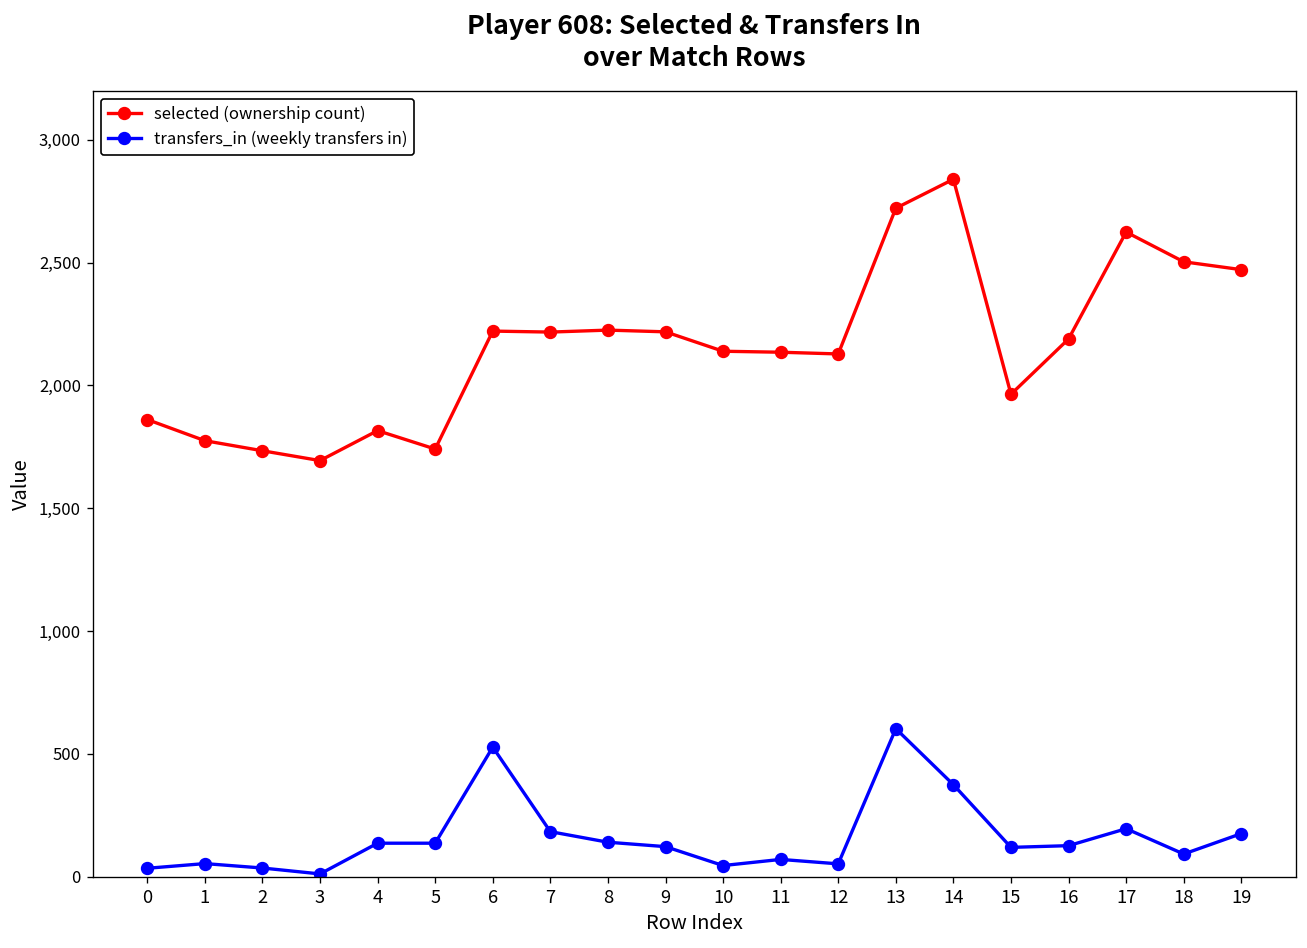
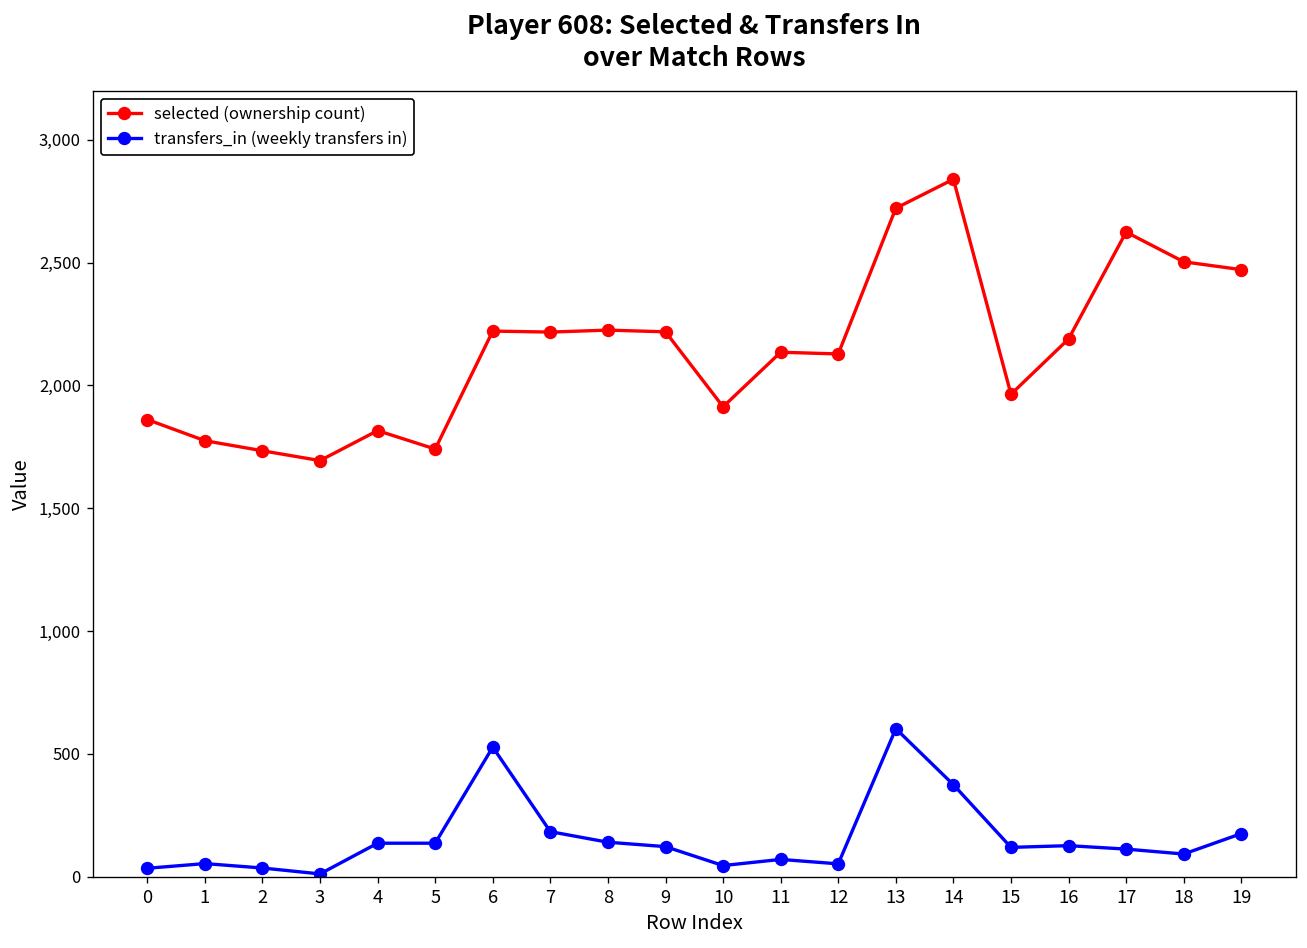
  {
    "selected (ownership count)": {
      "0": "1,860",
      "1": "1,780",
      "2": "1,730",
      "3": "1,690",
      "4": "1,820",
      "5": "1,740",
      "6": "2,220",
      "7": "2,220",
      "8": "2,230",
      "9": "2,220",
-     "10": "2,140",
+     "10": "1,910",
      "11": "2,140",
      "12": "2,130",
      "13": "2,720",
      "14": "2,840",
      "15": "1,960",
      "16": "2,190",
      "17": "2,620",
      "18": "2,500",
      "19": "2,470"
    },
    "transfers_in (weekly transfers in)": {
      "0": "40",
      "1": "50",
      "2": "40",
      "3": "10",
      "4": "140",
      "5": "140",
      "6": "530",
      "7": "180",
      "8": "140",
      "9": "120",
      "10": "50",
      "11": "70",
      "12": "50",
      "13": "600",
      "14": "380",
      "15": "120",
      "16": "130",
-     "17": "200",
+     "17": "110",
      "18": "90",
      "19": "180"
    }
  }
